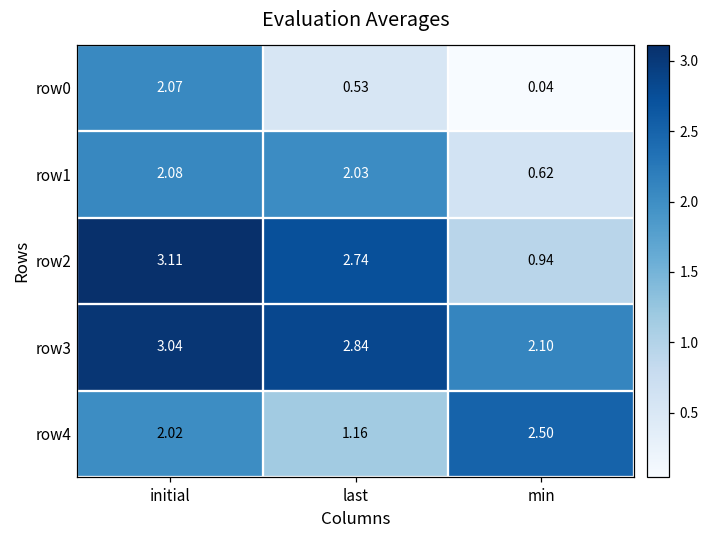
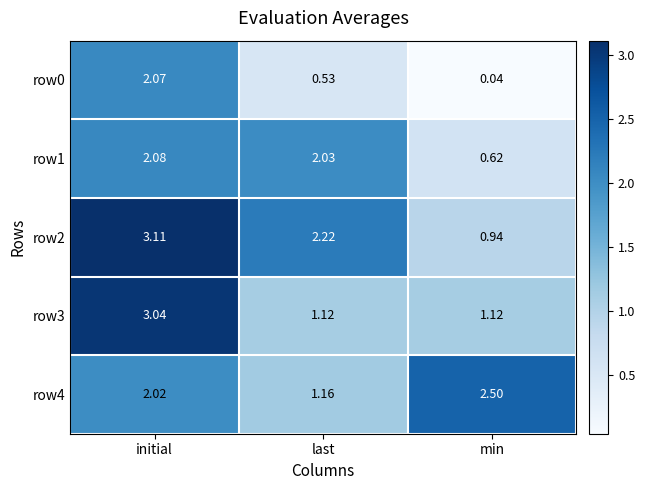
  {
    "row0": {
      "initial": 2.07,
      "last": 0.53,
      "min": 0.04
    },
    "row1": {
      "initial": 2.08,
      "last": 2.03,
      "min": 0.62
    },
    "row2": {
      "initial": 3.11,
-     "last": 2.74,
+     "last": 2.22,
      "min": 0.94
    },
    "row3": {
      "initial": 3.04,
-     "last": 2.84,
-     "min": 2.10
+     "last": 1.12,
+     "min": 1.12
    },
    "row4": {
      "initial": 2.02,
      "last": 1.16,
      "min": 2.50
    }
  }
